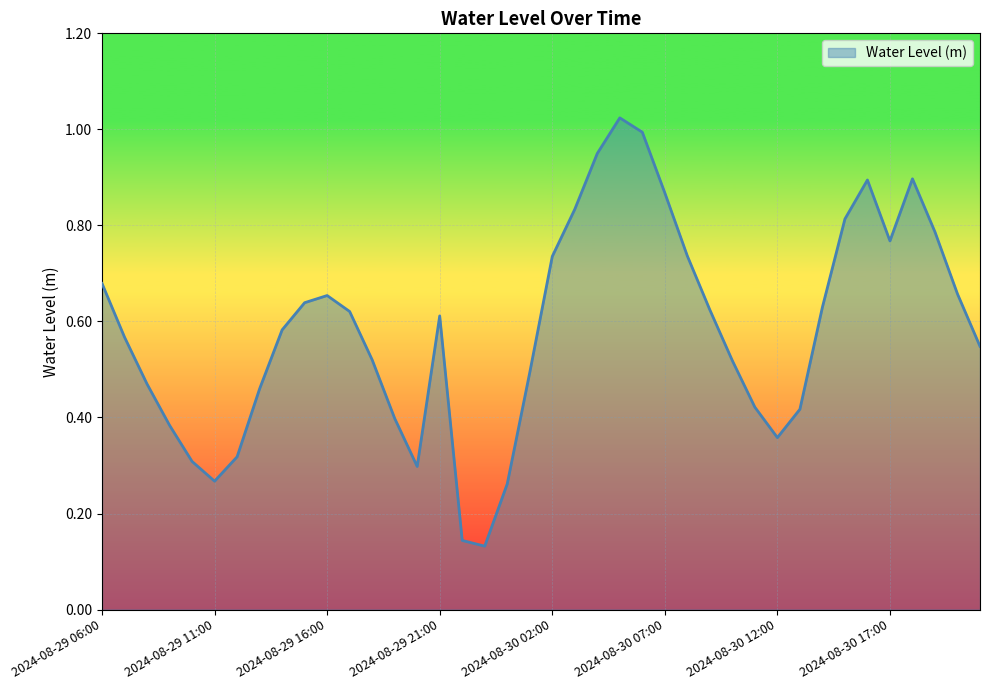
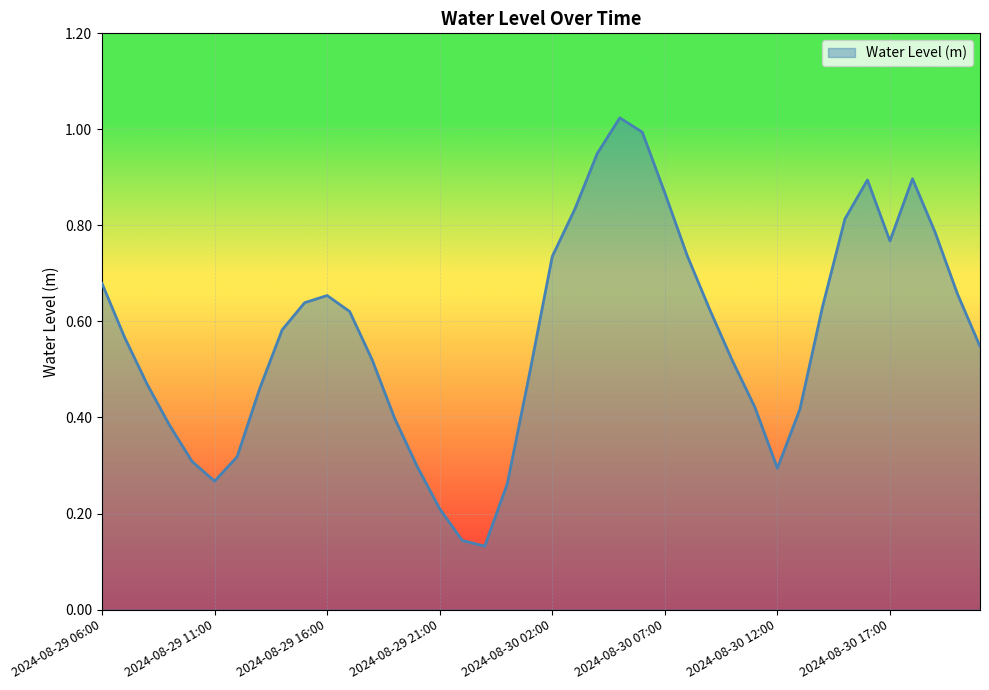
  {
    "2024-08-29 06:00": 0.68,
    "2024-08-29 11:00": 0.27,
    "2024-08-29 16:00": 0.65,
-   "2024-08-29 21:00": 0.61,
+   "2024-08-29 21:00": 0.21,
    "2024-08-30 02:00": 0.74,
    "2024-08-30 07:00": 0.87,
-   "2024-08-30 12:00": 0.36,
+   "2024-08-30 12:00": 0.29,
    "2024-08-30 17:00": 0.77
  }
